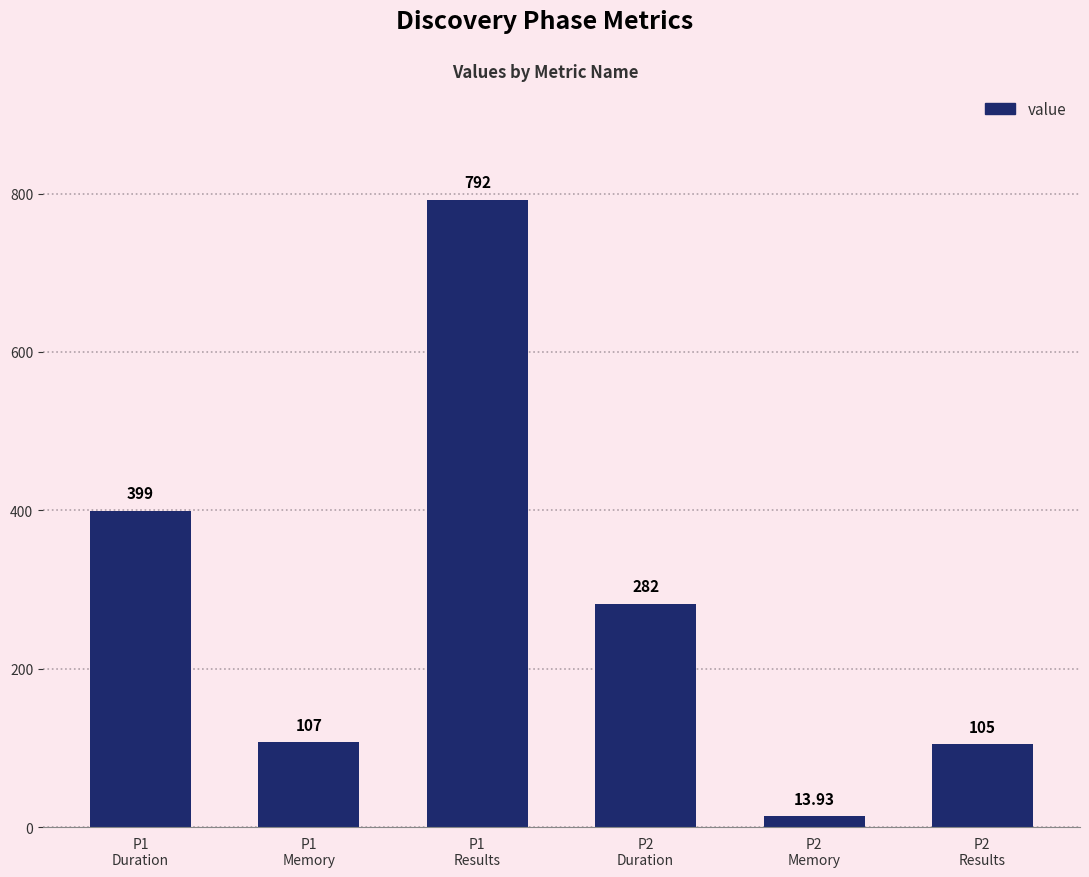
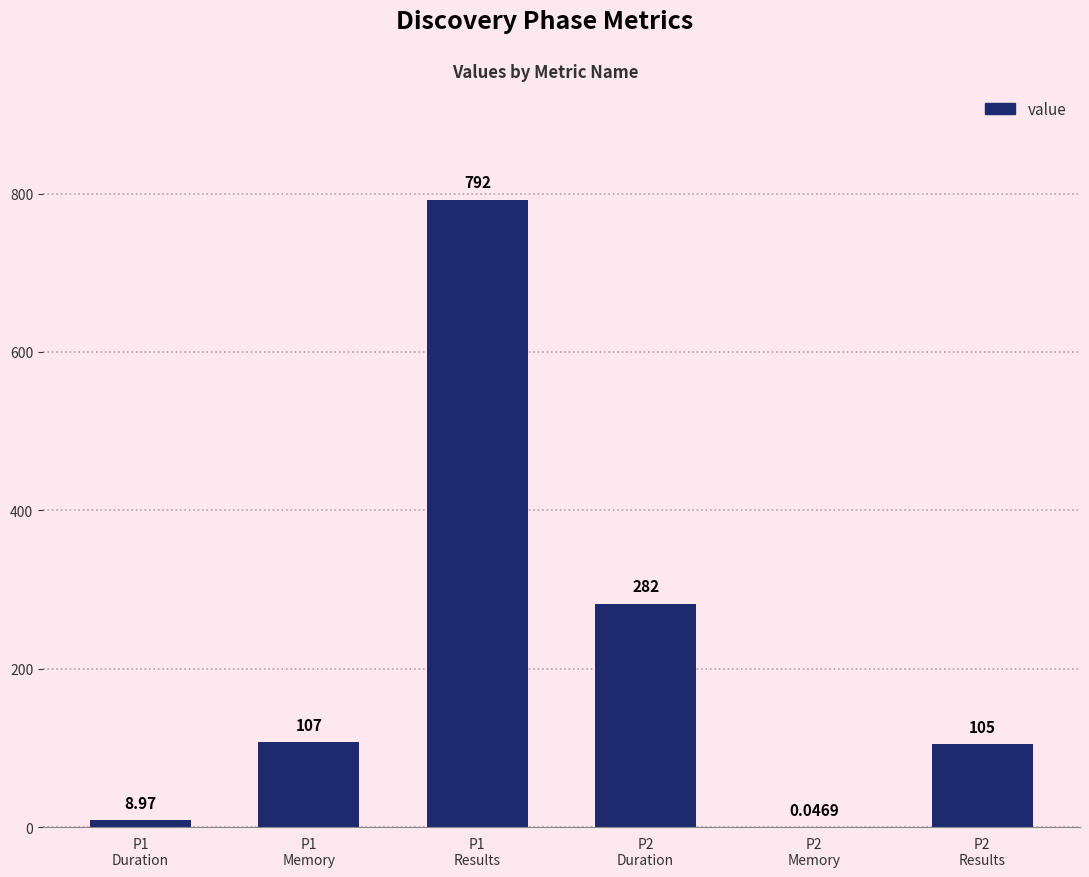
  {
-   "P1 Duration": 399,
+   "P1 Duration": 8.97,
    "P1 Memory": 107,
    "P1 Results": 792,
    "P2 Duration": 282,
-   "P2 Memory": 13.93,
+   "P2 Memory": 0.0469,
    "P2 Results": 105
  }
